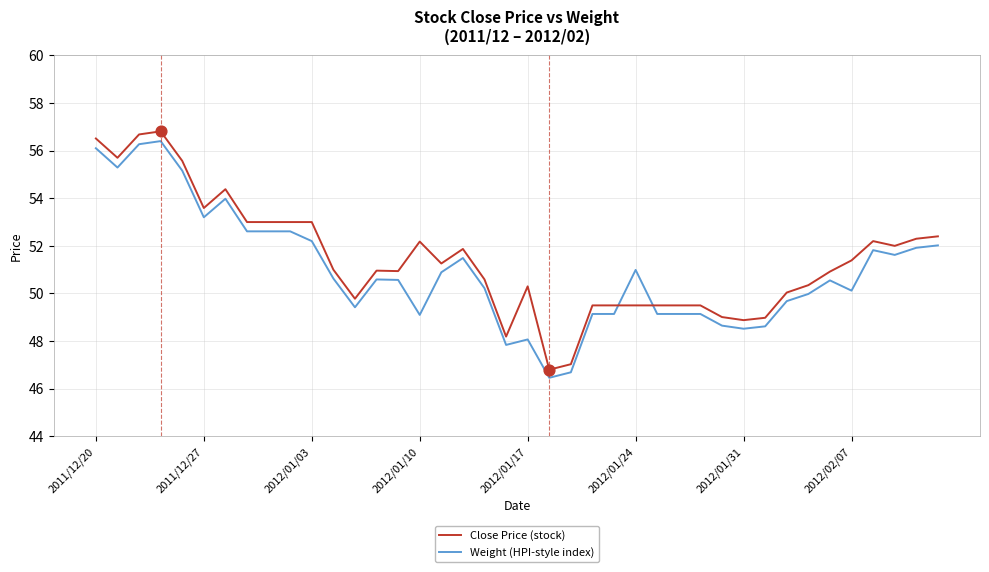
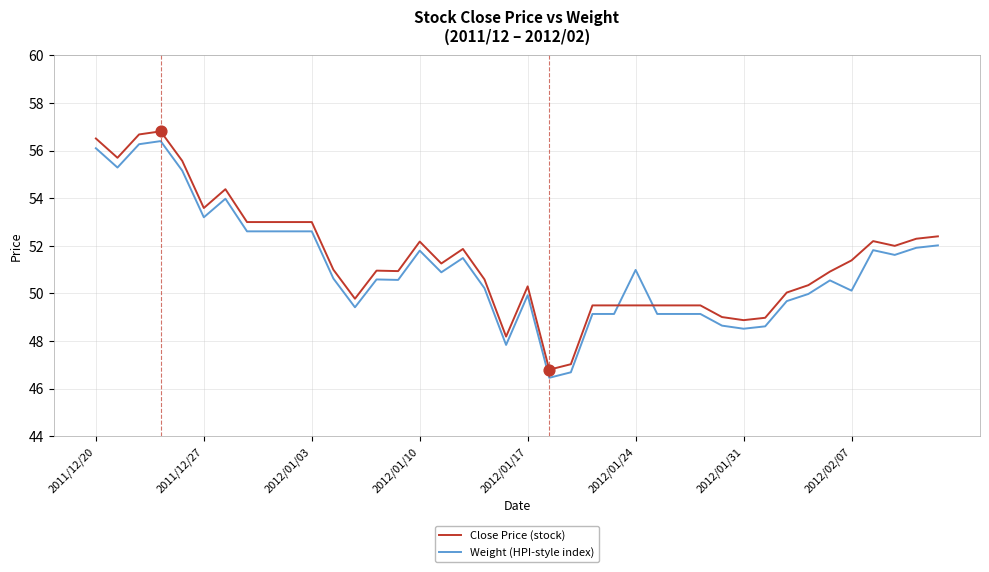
  {
    "Weight (HPI-style index)": {
      "2011/12/20": 56.1,
      "2011/12/27": 53.2,
-     "2012/01/03": 52.2,
-     "2012/01/10": 49.1,
-     "2012/01/17": 48.1,
+     "2012/01/03": 52.6,
+     "2012/01/10": 51.8,
+     "2012/01/17": 49.9,
      "2012/01/24": 51.0,
      "2012/01/31": 48.5,
      "2012/02/07": 50.1
    }
  }
